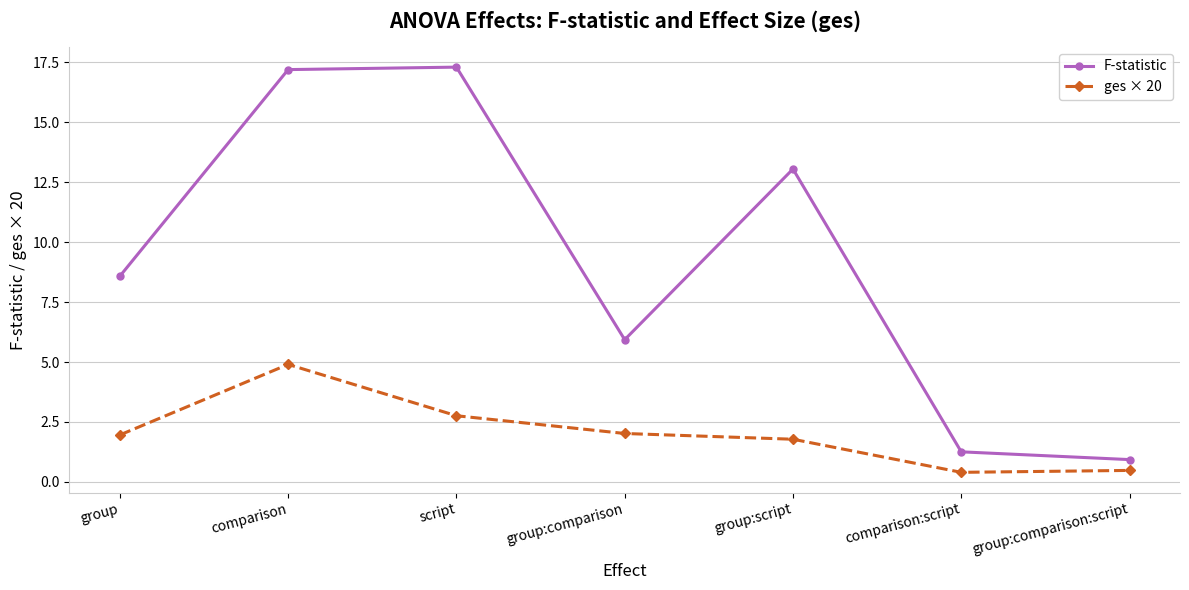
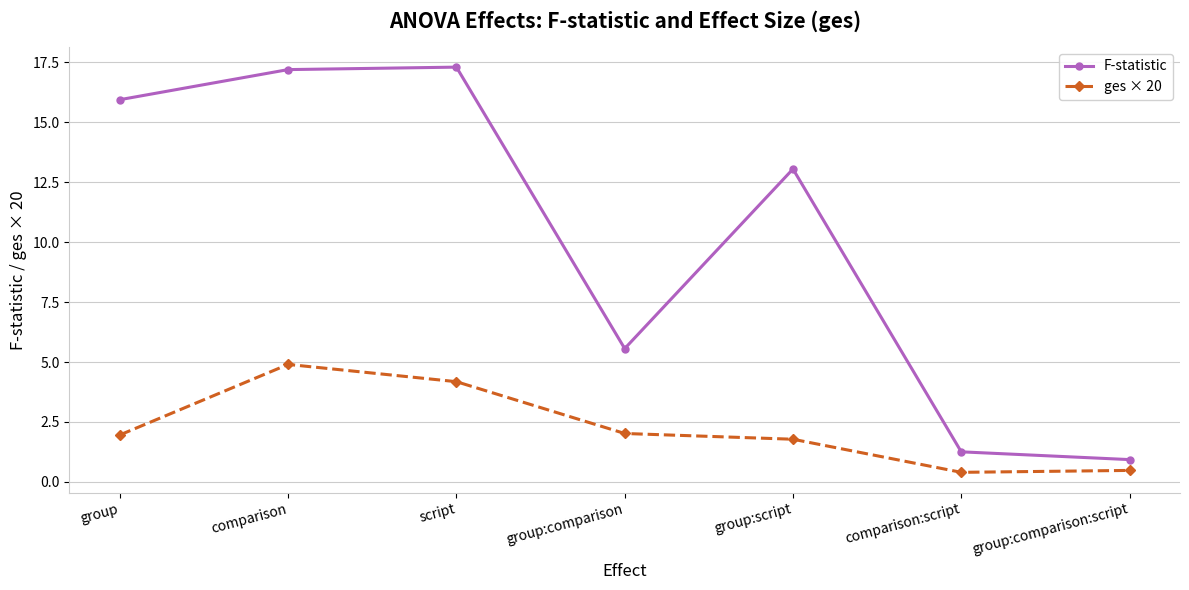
  {
    "F-statistic": {
-     "group": 8.6,
+     "group": 15.9,
      "comparison": 17.2,
      "script": 17.3,
-     "group:comparison": 5.9,
+     "group:comparison": 5.6,
      "group:script": 13.0,
      "comparison:script": 1.3,
      "group:comparison:script": 0.9
    },
    "ges × 20": {
      "group": 2.0,
      "comparison": 4.9,
-     "script": 2.8,
+     "script": 4.2,
      "group:comparison": 2.0,
      "group:script": 1.8,
      "comparison:script": 0.4,
      "group:comparison:script": 0.5
    }
  }
